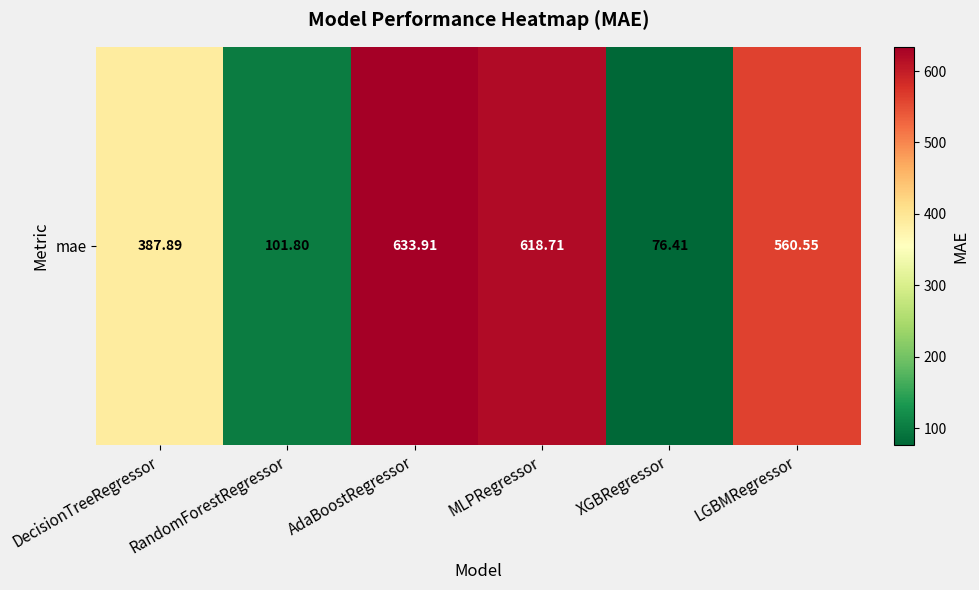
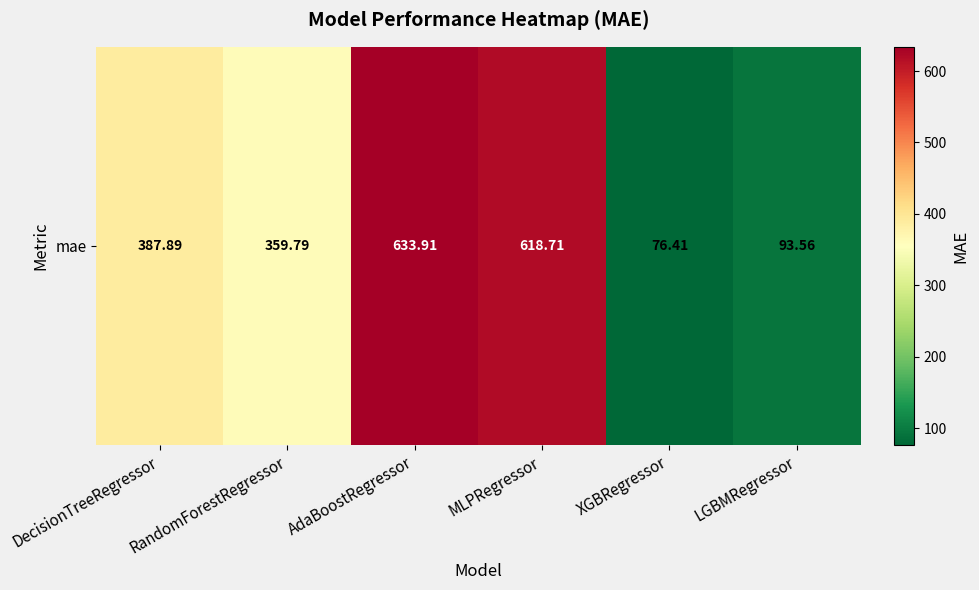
  {
    "mae": {
      "DecisionTreeRegressor": 387.89,
-     "RandomForestRegressor": 101.80,
+     "RandomForestRegressor": 359.79,
      "AdaBoostRegressor": 633.91,
      "MLPRegressor": 618.71,
      "XGBRegressor": 76.41,
-     "LGBMRegressor": 560.55
+     "LGBMRegressor": 93.56
    }
  }
